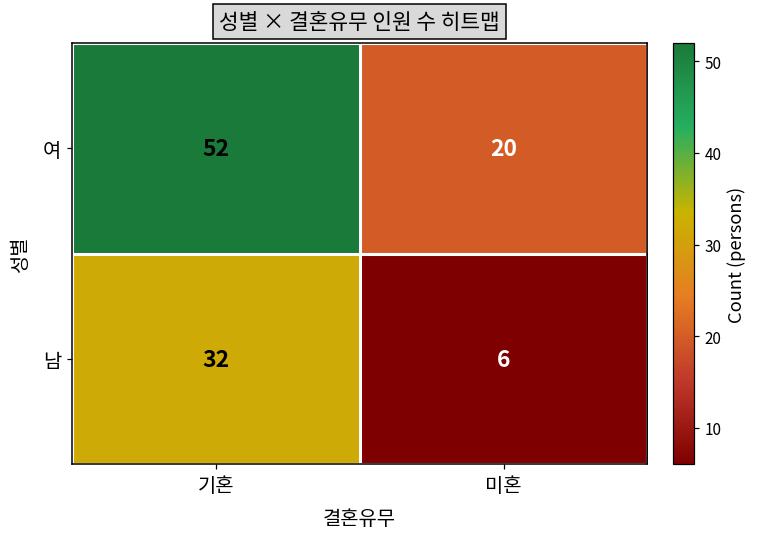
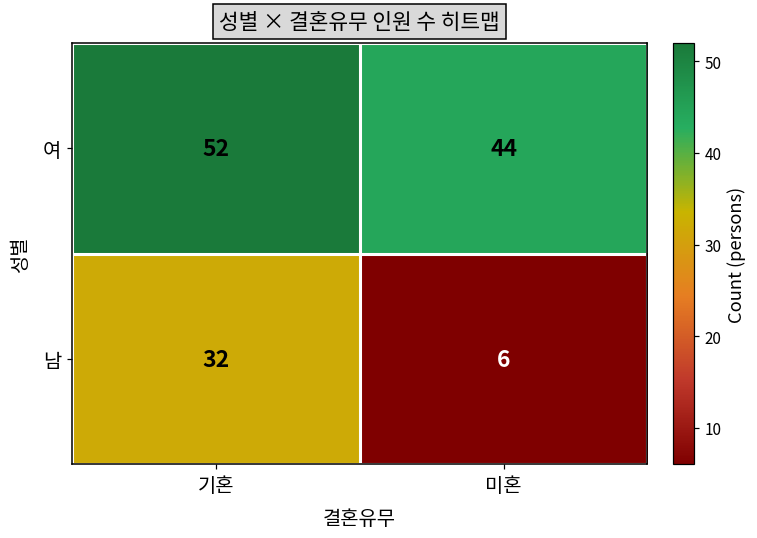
  {
    "여": {
      "기혼": 52,
-     "미혼": 20
+     "미혼": 44
    },
    "남": {
      "기혼": 32,
      "미혼": 6
    }
  }
